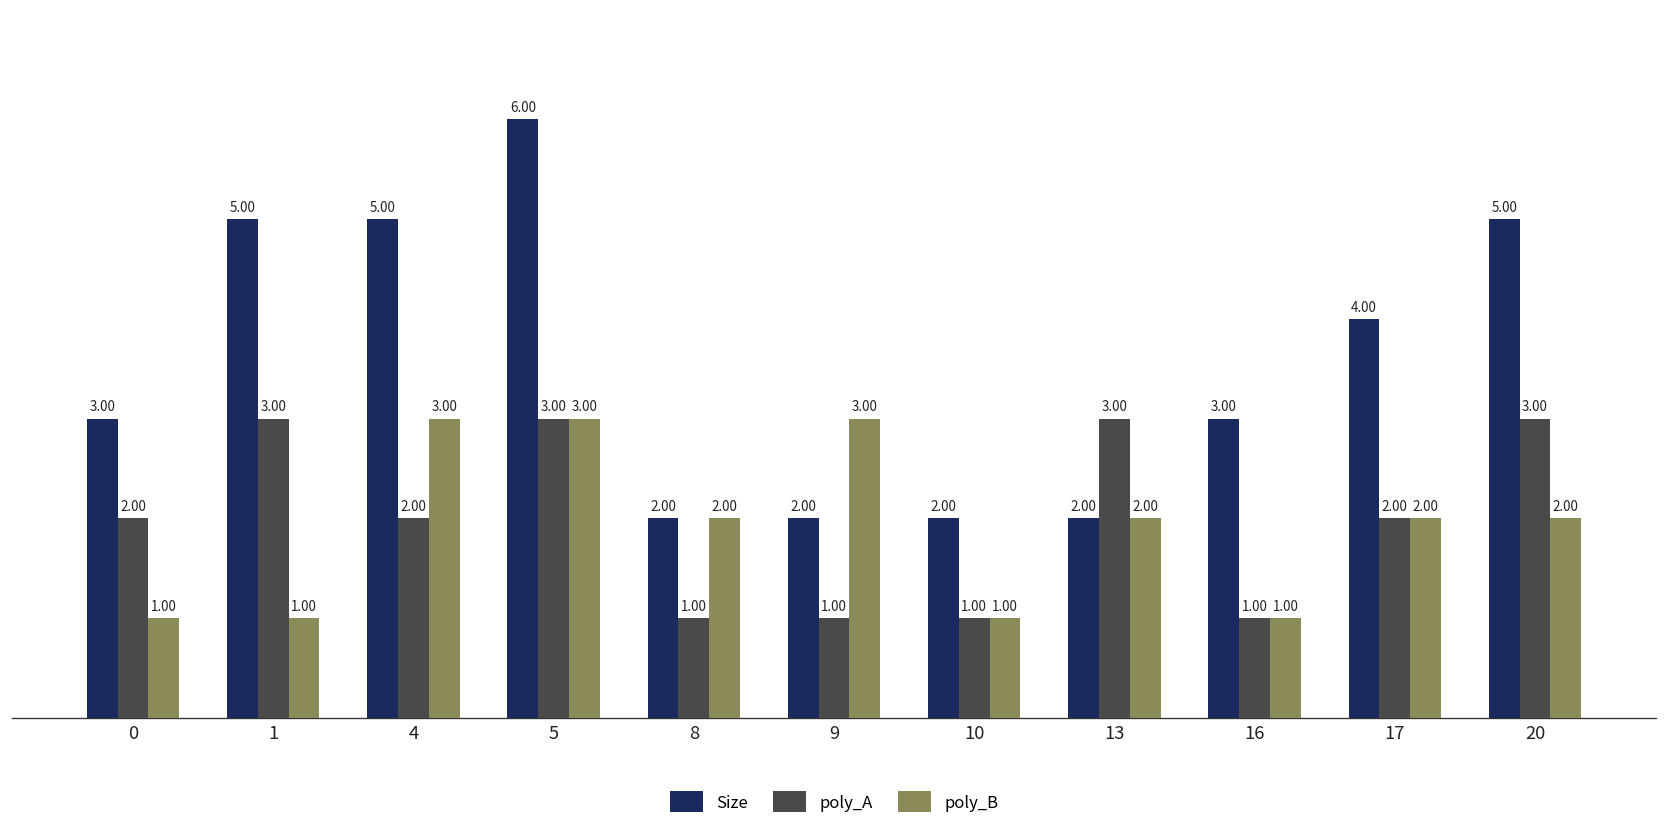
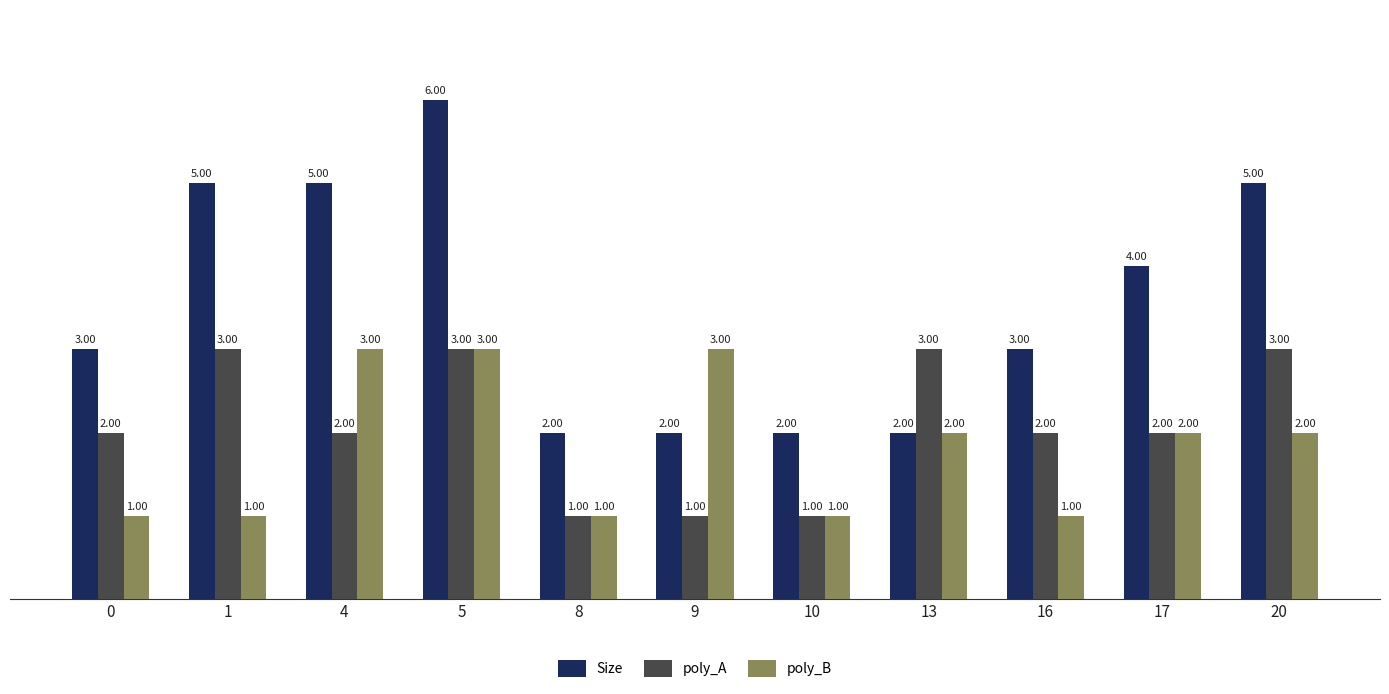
  {
    "Size": {
      "0": 3.00,
      "1": 5.00,
      "4": 5.00,
      "5": 6.00,
      "8": 2.00,
      "9": 2.00,
      "10": 2.00,
      "13": 2.00,
      "16": 3.00,
      "17": 4.00,
      "20": 5.00
    },
    "poly_A": {
      "0": 2.00,
      "1": 3.00,
      "4": 2.00,
      "5": 3.00,
      "8": 1.00,
      "9": 1.00,
      "10": 1.00,
      "13": 3.00,
-     "16": 1.00,
+     "16": 2.00,
      "17": 2.00,
      "20": 3.00
    },
    "poly_B": {
      "0": 1.00,
      "1": 1.00,
      "4": 3.00,
      "5": 3.00,
-     "8": 2.00,
+     "8": 1.00,
      "9": 3.00,
      "10": 1.00,
      "13": 2.00,
      "16": 1.00,
      "17": 2.00,
      "20": 2.00
    }
  }
